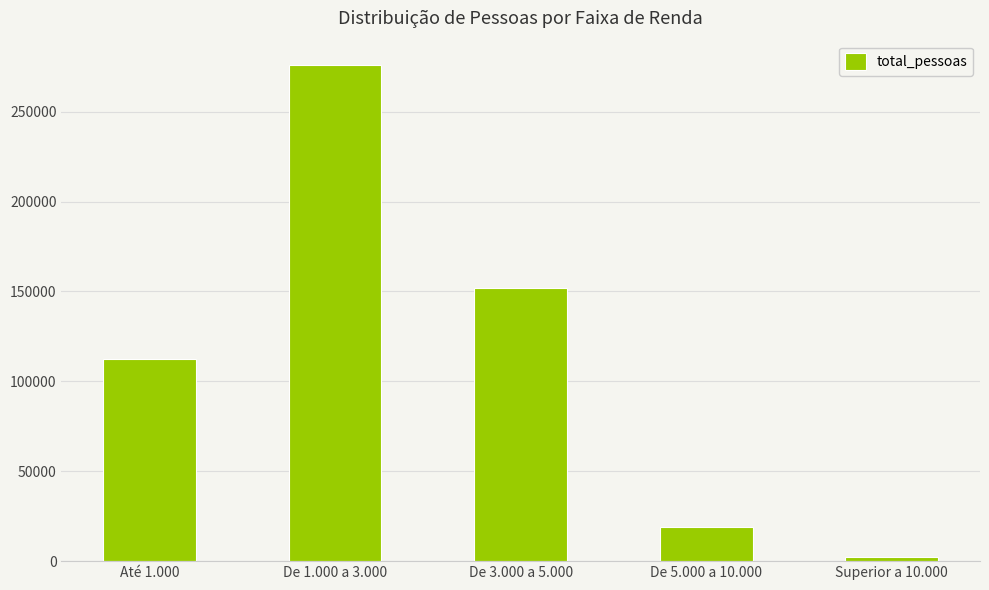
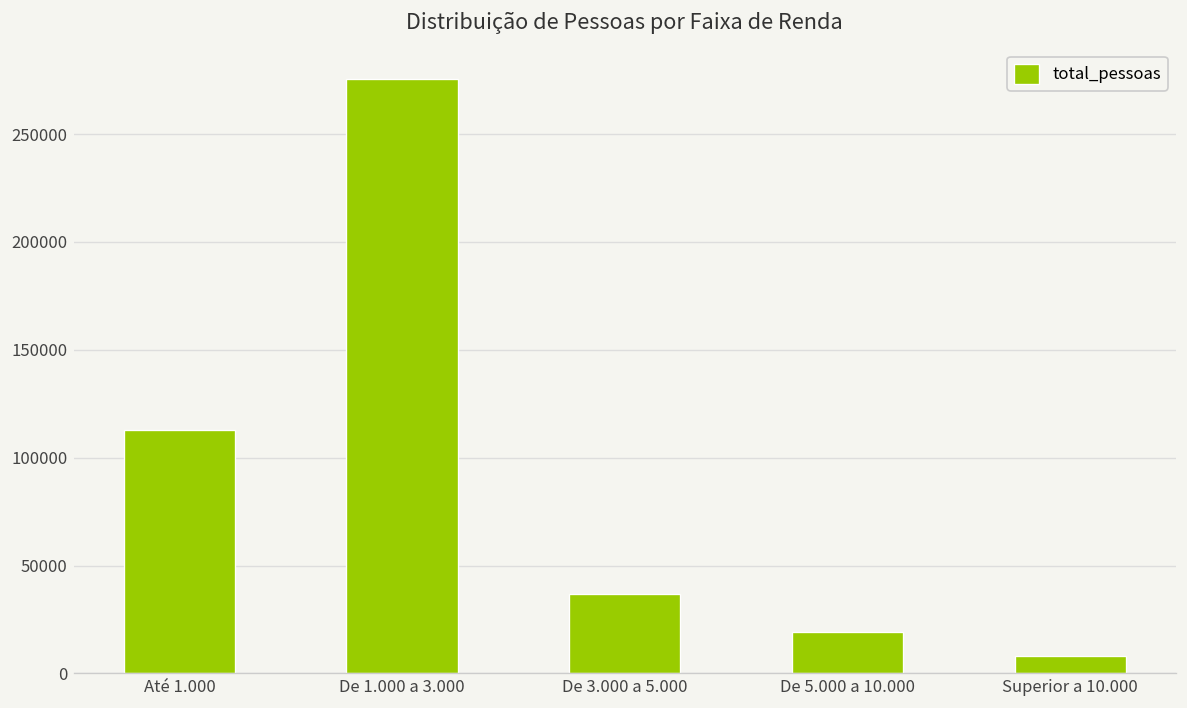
  {
    "Até 1.000": 113000,
    "De 1.000 a 3.000": 276000,
-   "De 3.000 a 5.000": 152000,
+   "De 3.000 a 5.000": 37000,
    "De 5.000 a 10.000": 19000,
-   "Superior a 10.000": 2000
+   "Superior a 10.000": 8000
  }
